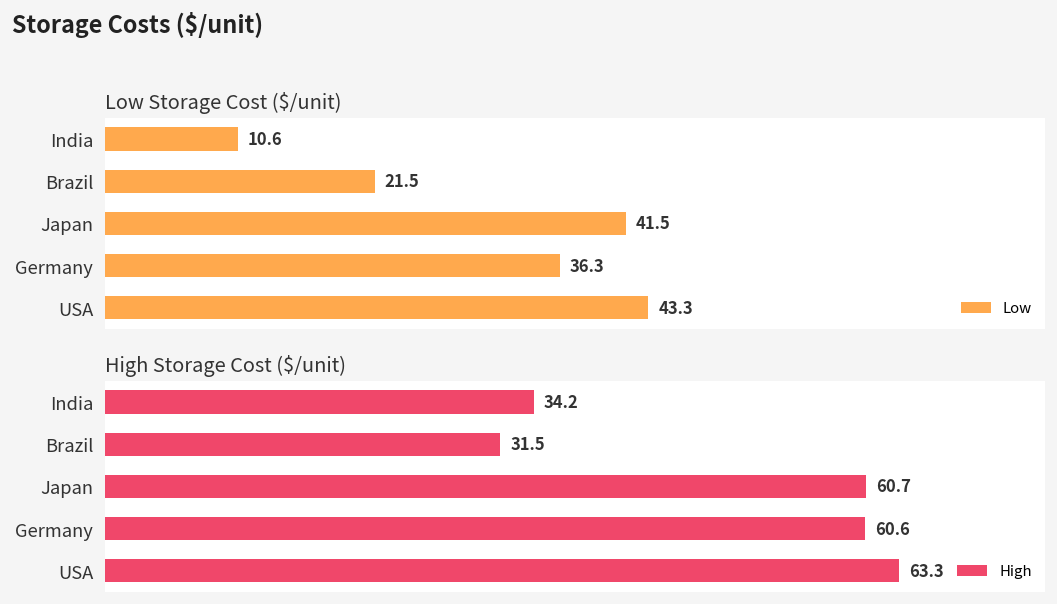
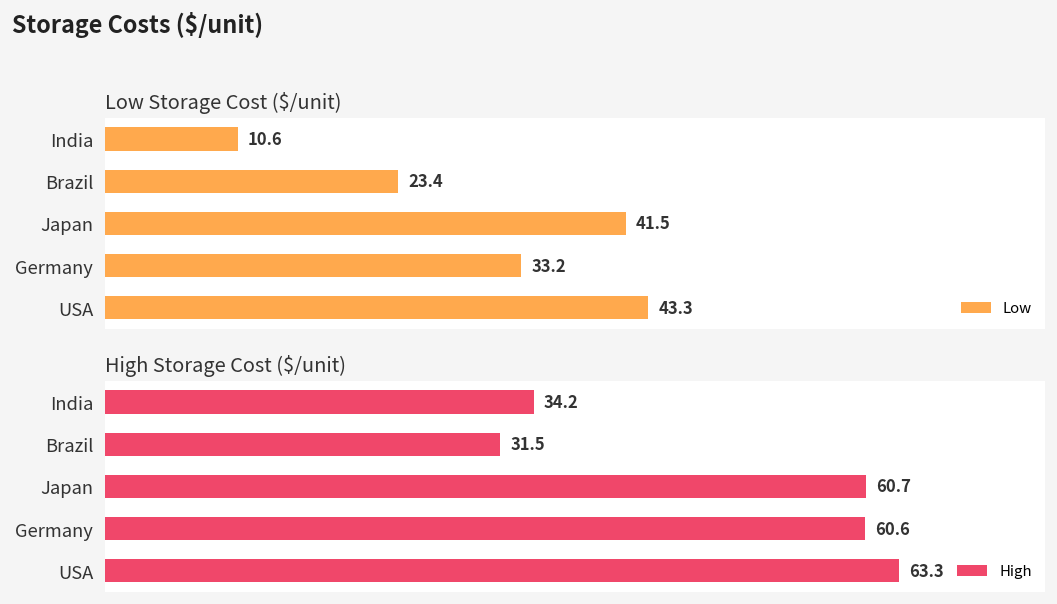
  {
    "Low Storage Cost ($/unit)": {
      "India": 10.6,
-     "Brazil": 21.5,
+     "Brazil": 23.4,
      "Japan": 41.5,
-     "Germany": 36.3,
+     "Germany": 33.2,
      "USA": 43.3
    },
    "High Storage Cost ($/unit)": {
      "India": 34.2,
      "Brazil": 31.5,
      "Japan": 60.7,
      "Germany": 60.6,
      "USA": 63.3
    }
  }
